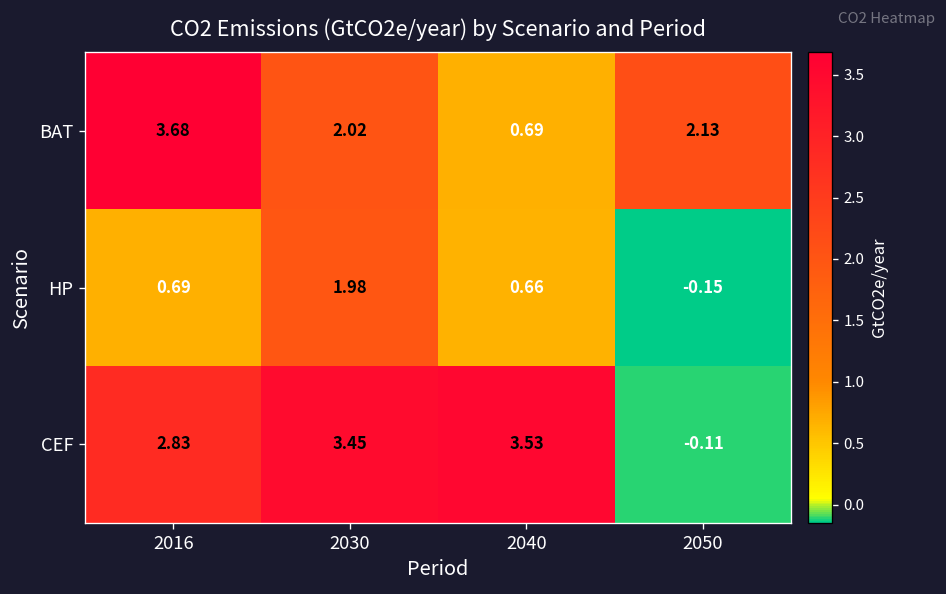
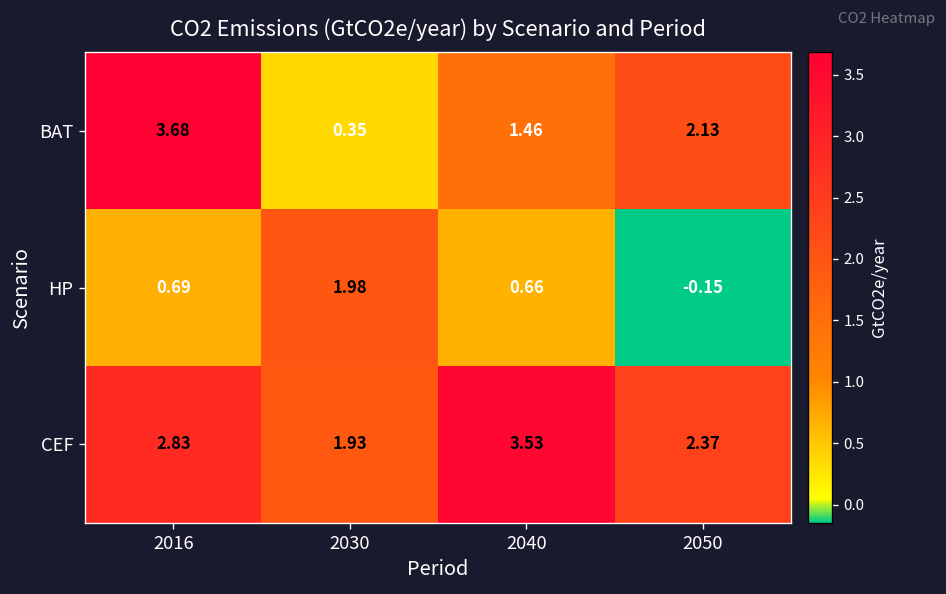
  {
    "BAT": {
      "2016": 3.68,
-     "2030": 2.02,
-     "2040": 0.69,
+     "2030": 0.35,
+     "2040": 1.46,
      "2050": 2.13
    },
    "HP": {
      "2016": 0.69,
      "2030": 1.98,
      "2040": 0.66,
      "2050": -0.15
    },
    "CEF": {
      "2016": 2.83,
-     "2030": 3.45,
+     "2030": 1.93,
      "2040": 3.53,
-     "2050": -0.11
+     "2050": 2.37
    }
  }
